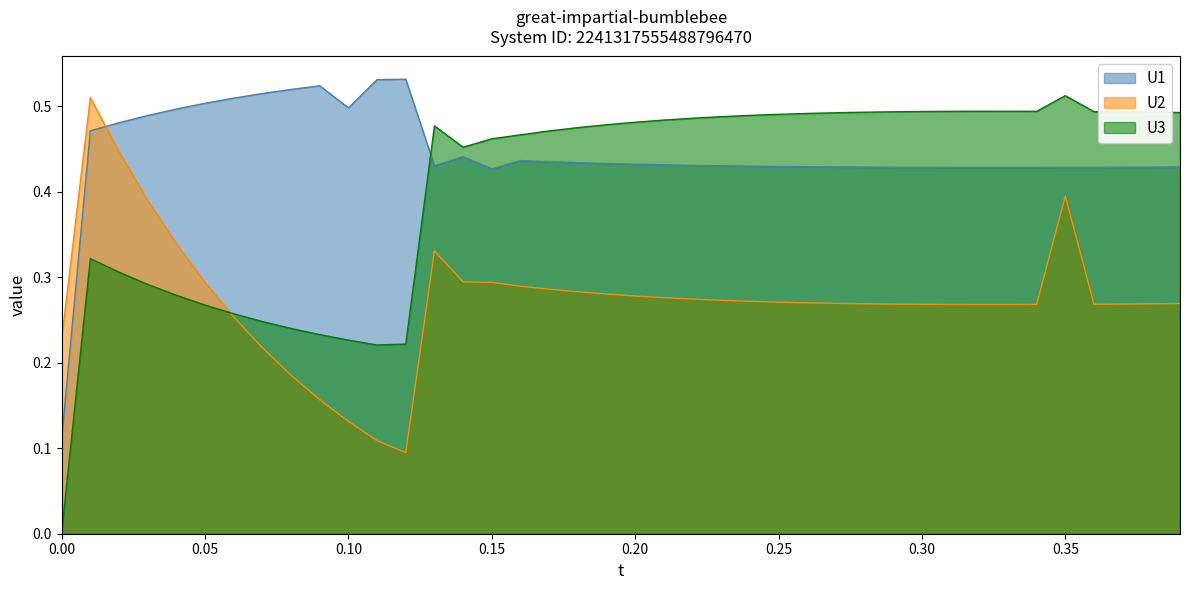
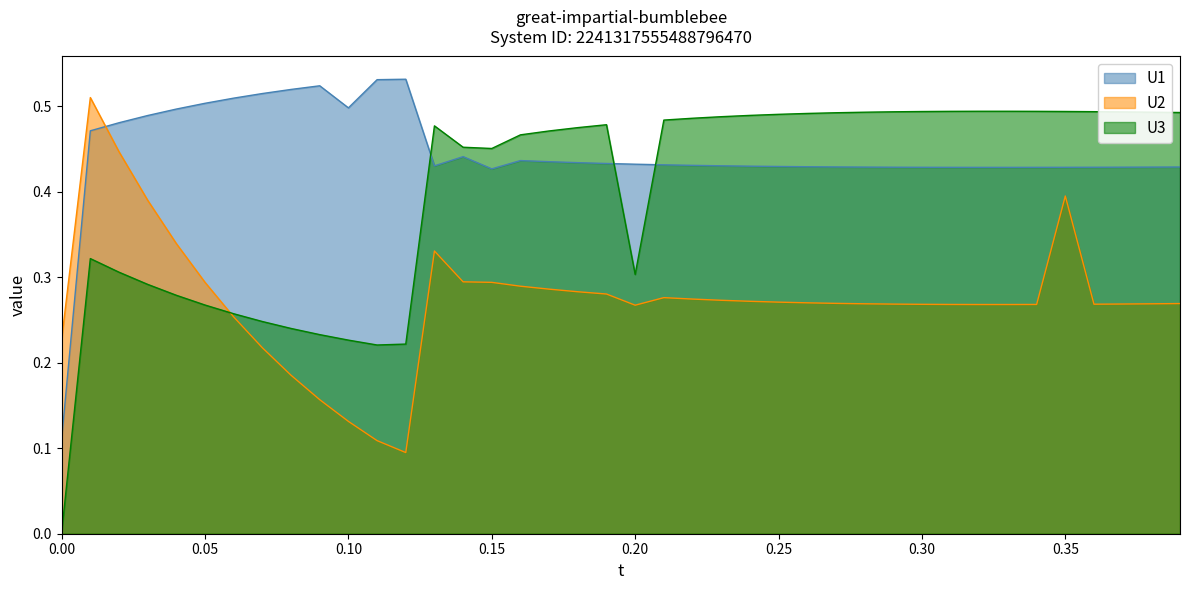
  {
    "U1": {
      "0.00": 0.11,
      "0.05": 0.50,
      "0.10": 0.50,
      "0.15": 0.43,
      "0.20": 0.43,
      "0.25": 0.43,
      "0.30": 0.43,
      "0.35": 0.43
    },
    "U2": {
      "0.00": 0.23,
      "0.05": 0.29,
      "0.10": 0.13,
      "0.15": 0.29,
-     "0.20": 0.28,
+     "0.20": 0.27,
      "0.25": 0.27,
      "0.30": 0.27,
      "0.35": 0.40
    },
    "U3": {
      "0.00": 0.00,
      "0.05": 0.27,
      "0.10": 0.23,
-     "0.15": 0.46,
-     "0.20": 0.48,
+     "0.15": 0.45,
+     "0.20": 0.30,
      "0.25": 0.49,
      "0.30": 0.49,
-     "0.35": 0.51
+     "0.35": 0.49
    }
  }
